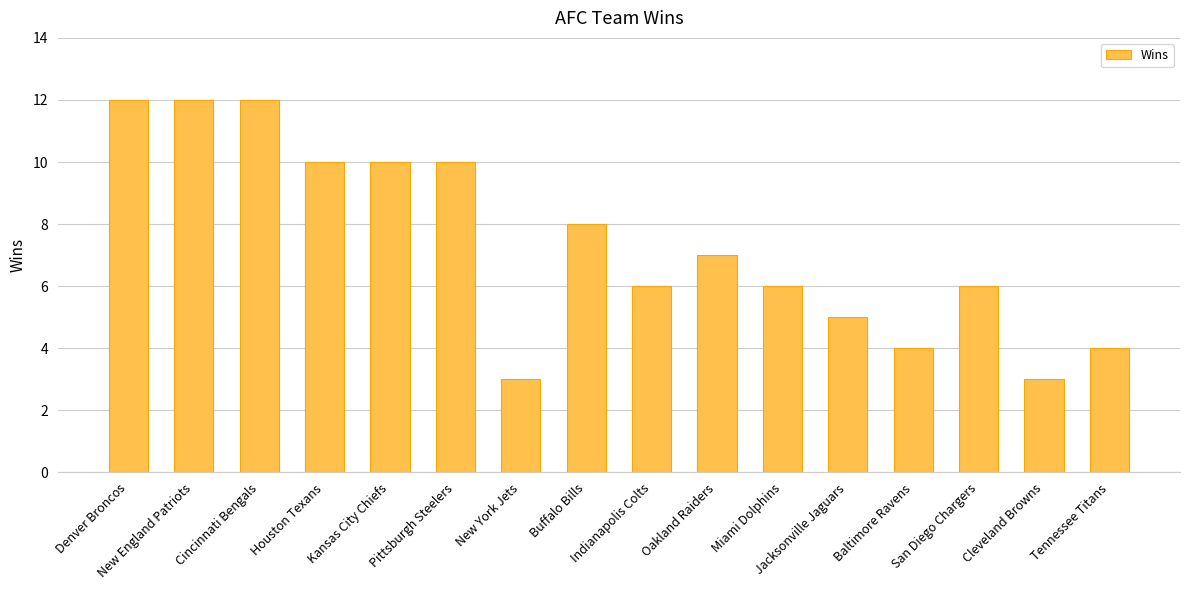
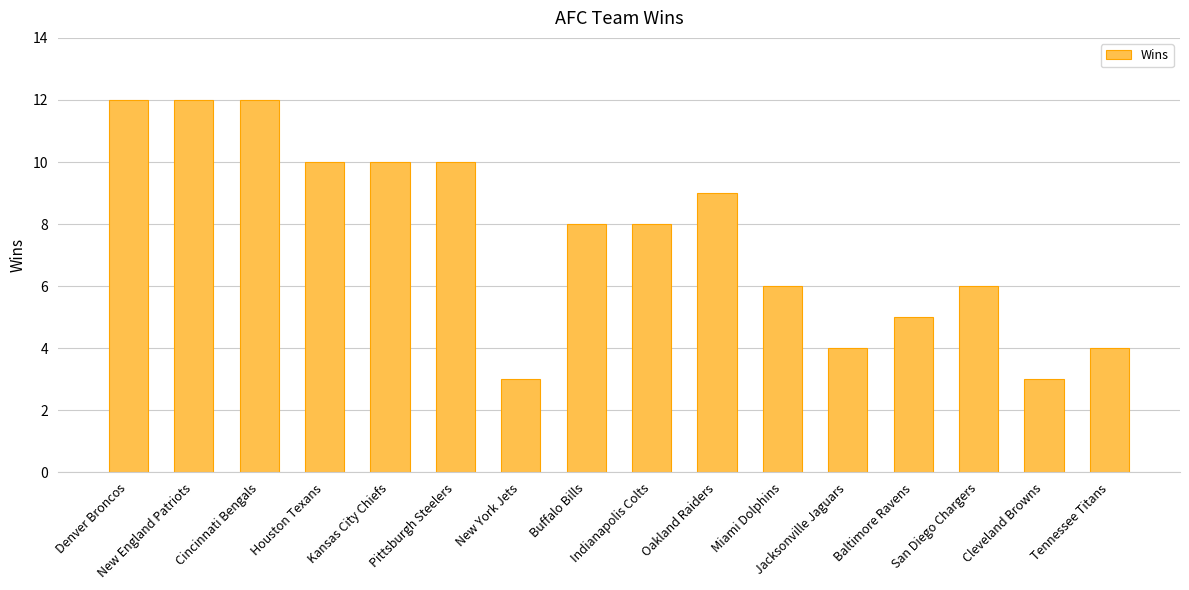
  {
    "Denver Broncos": 12,
    "New England Patriots": 12,
    "Cincinnati Bengals": 12,
    "Houston Texans": 10,
    "Kansas City Chiefs": 10,
    "Pittsburgh Steelers": 10,
    "New York Jets": 3,
    "Buffalo Bills": 8,
-   "Indianapolis Colts": 6,
-   "Oakland Raiders": 7,
+   "Indianapolis Colts": 8,
+   "Oakland Raiders": 9,
    "Miami Dolphins": 6,
-   "Jacksonville Jaguars": 5,
-   "Baltimore Ravens": 4,
+   "Jacksonville Jaguars": 4,
+   "Baltimore Ravens": 5,
    "San Diego Chargers": 6,
    "Cleveland Browns": 3,
    "Tennessee Titans": 4
  }
